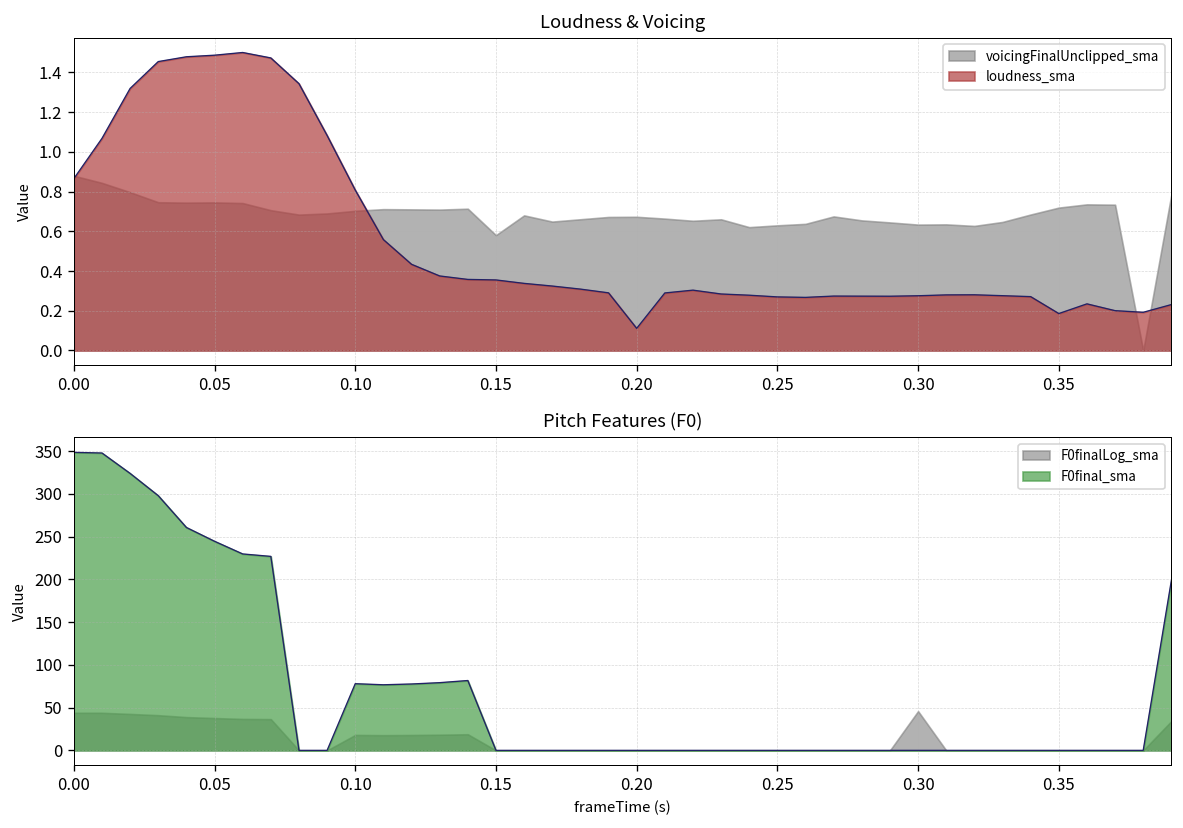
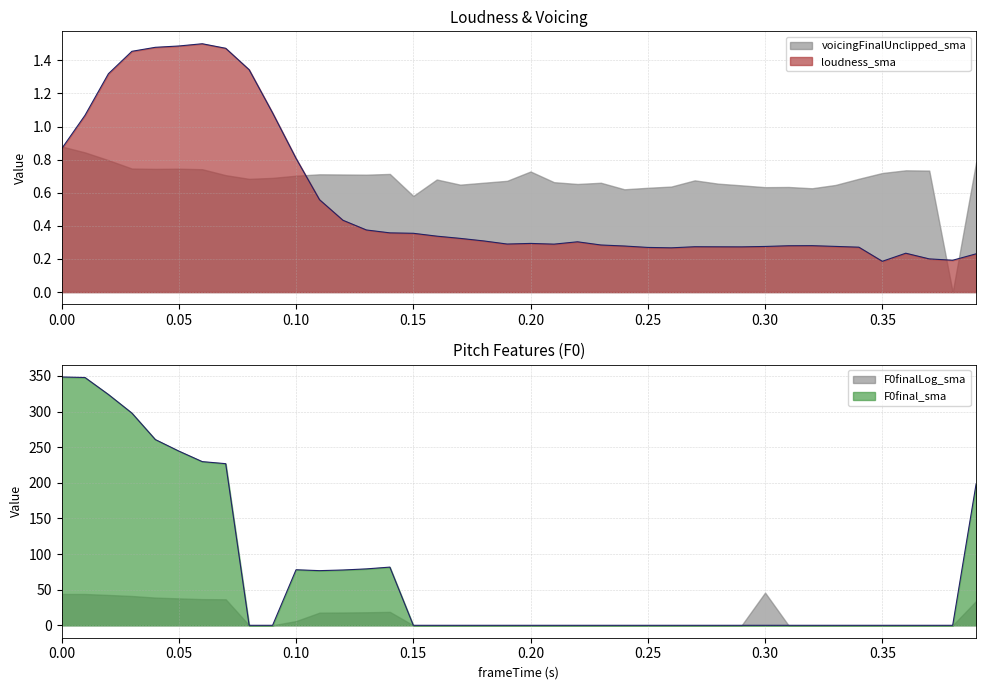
  {
    "Loudness & Voicing": {
      "voicingFinalUnclipped_sma": {
        "0.05": 0.75,
        "0.10": 0.70,
        "0.15": 0.58,
-       "0.20": 0.67,
+       "0.20": 0.73,
        "0.25": 0.63,
        "0.30": 0.63,
        "0.35": 0.72
      },
      "loudness_sma": {
        "0.05": 1.49,
        "0.10": 0.81,
        "0.15": 0.36,
-       "0.20": 0.11,
+       "0.20": 0.29,
        "0.25": 0.27,
        "0.30": 0.28,
        "0.35": 0.19
      }
    },
    "Pitch Features (F0)": {
      "F0finalLog_sma": {
        "0.00": 40,
        "0.05": 40,
-       "0.10": 20,
+       "0.10": 10,
        "0.30": 50
      },
      "F0final_sma": {
        "0.00": 350,
        "0.05": 240,
        "0.10": 80,
        "0.30": 0
      }
    }
  }
